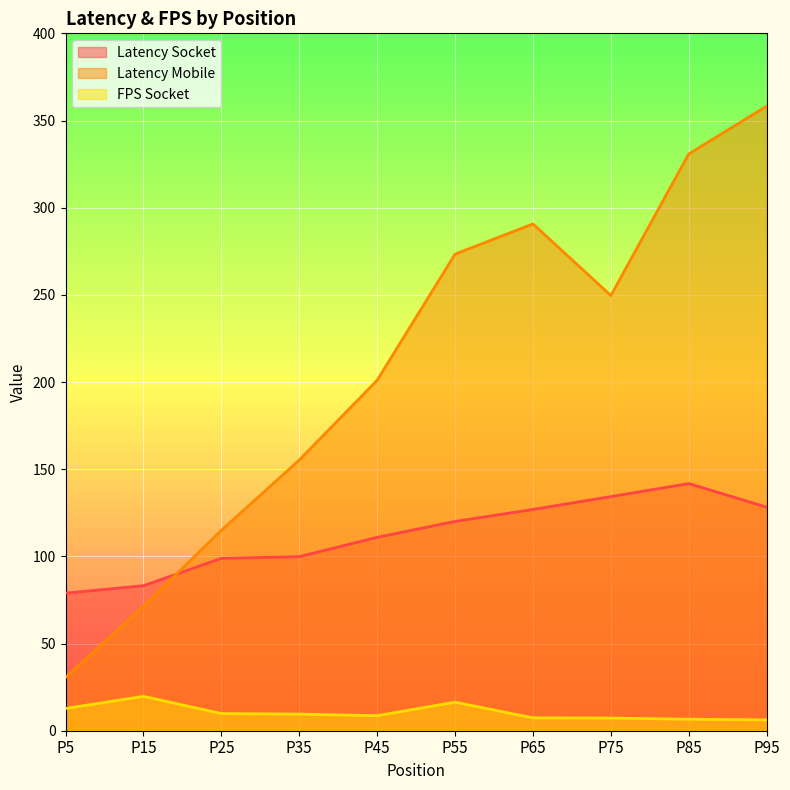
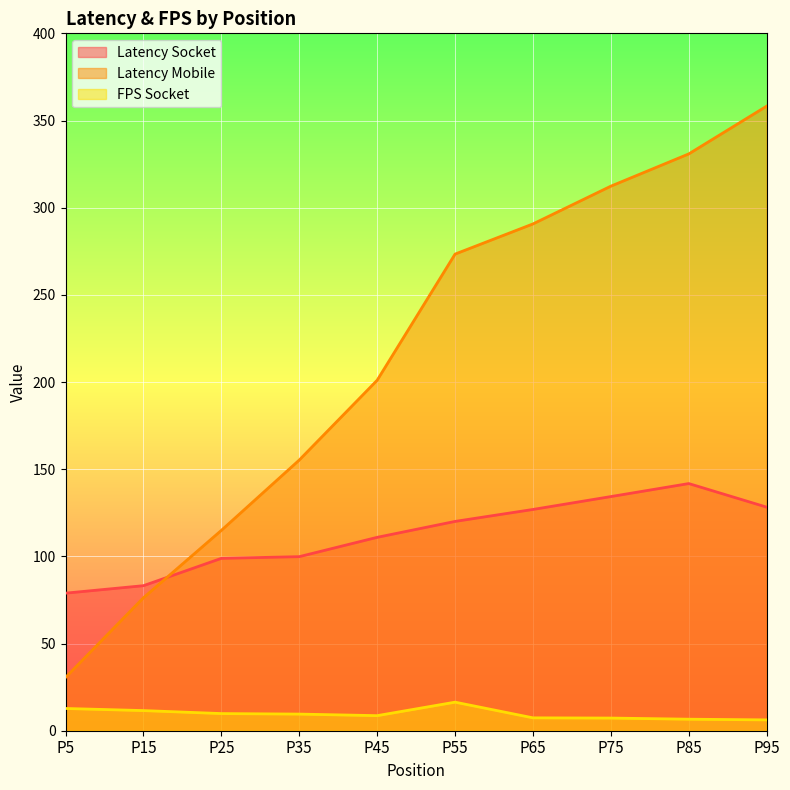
  {
    "Latency Socket": {
      "P5": 79,
      "P15": 83,
      "P25": 99,
      "P35": 100,
      "P45": 111,
      "P55": 120,
      "P65": 127,
      "P75": 134,
      "P85": 142,
      "P95": 128
    },
    "Latency Mobile": {
      "P5": 31,
-     "P15": 71,
+     "P15": 76,
      "P25": 115,
      "P35": 155,
      "P45": 201,
      "P55": 273,
      "P65": 291,
-     "P75": 250,
+     "P75": 312,
      "P85": 331,
      "P95": 358
    },
    "FPS Socket": {
      "P5": 13,
-     "P15": 20,
+     "P15": 12,
      "P25": 10,
      "P35": 10,
      "P45": 9,
      "P55": 16,
      "P65": 7,
      "P75": 7,
      "P85": 7,
      "P95": 6
    }
  }
